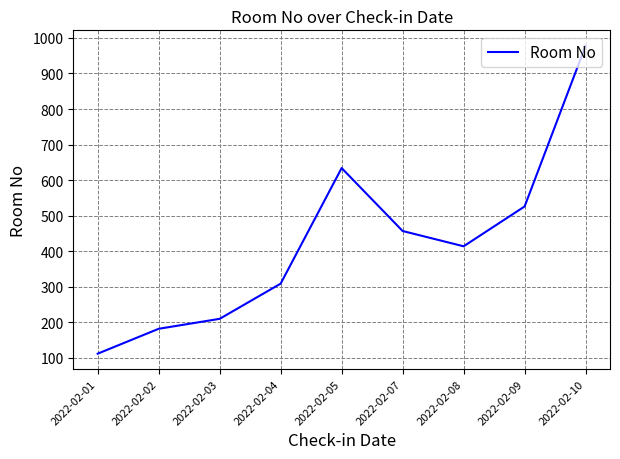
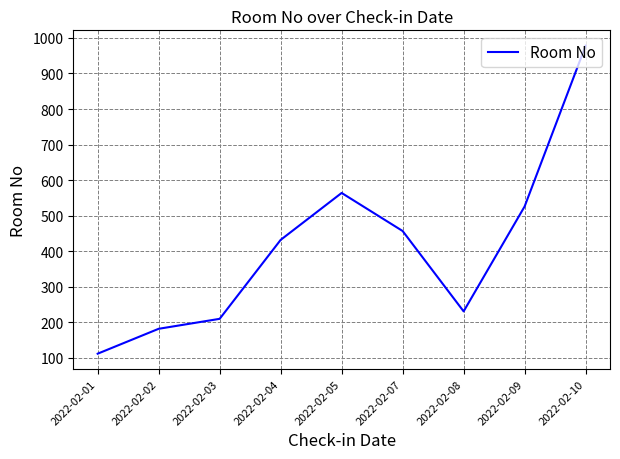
  {
    "2022-02-01": 110,
    "2022-02-02": 180,
    "2022-02-03": 210,
-   "2022-02-04": 310,
-   "2022-02-05": 630,
+   "2022-02-04": 430,
+   "2022-02-05": 560,
    "2022-02-07": 460,
-   "2022-02-08": 410,
+   "2022-02-08": 230,
    "2022-02-09": 530
  }
